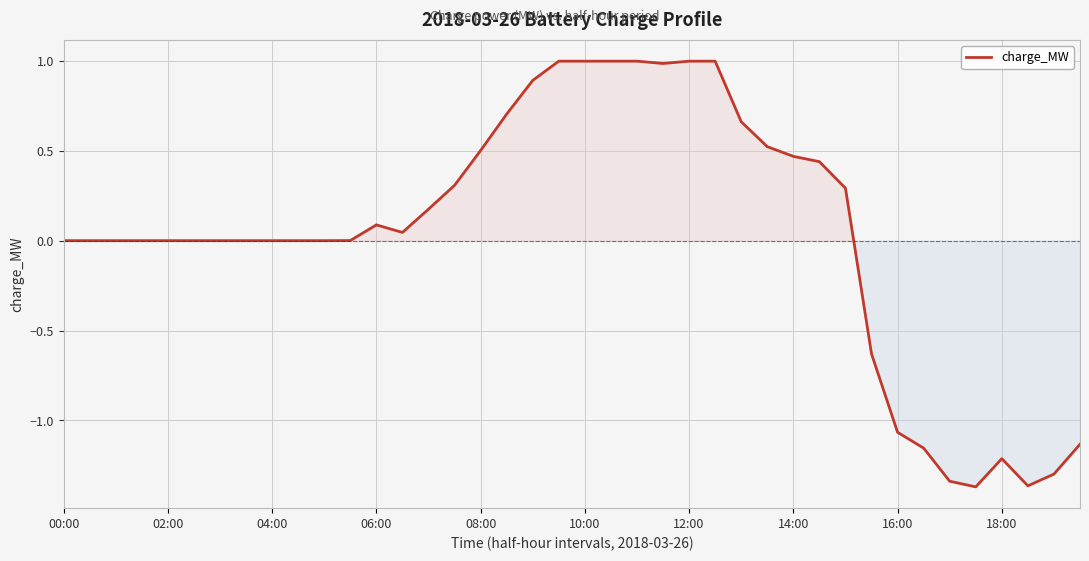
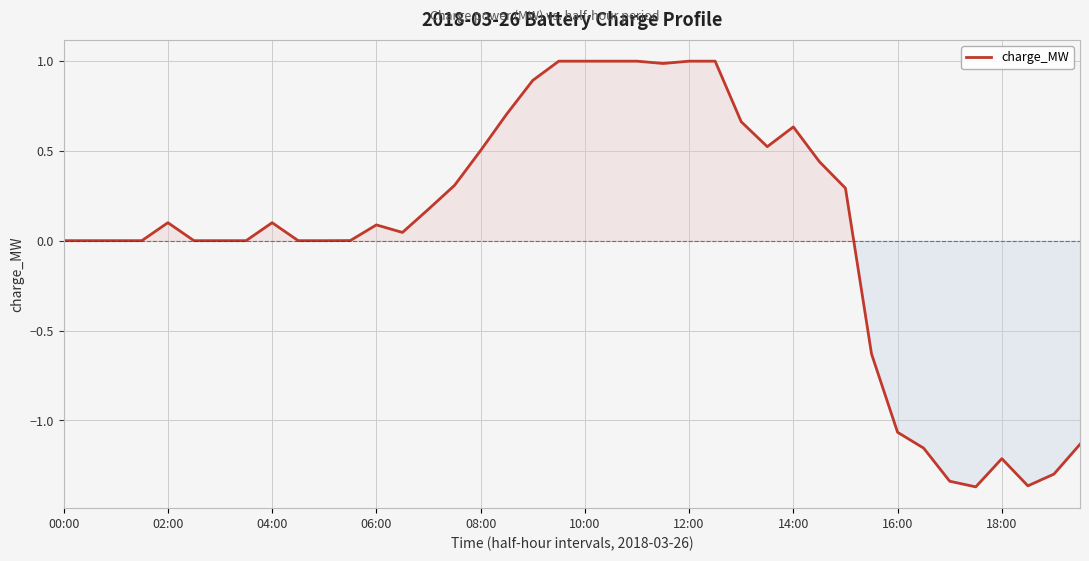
  {
    "charge_MW": {
-     "02:00": 0.0,
-     "04:00": 0.0,
-     "14:00": 0.47,
+     "02:00": 0.1,
+     "04:00": 0.1,
+     "14:00": 0.63,
      "16:00": -1.07,
      "18:00": -1.21
    }
  }
